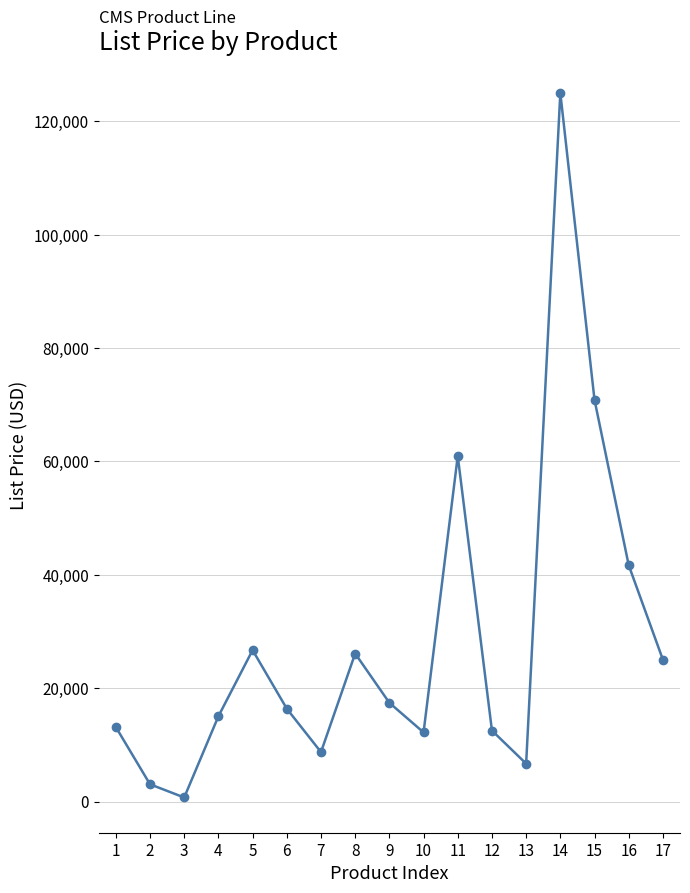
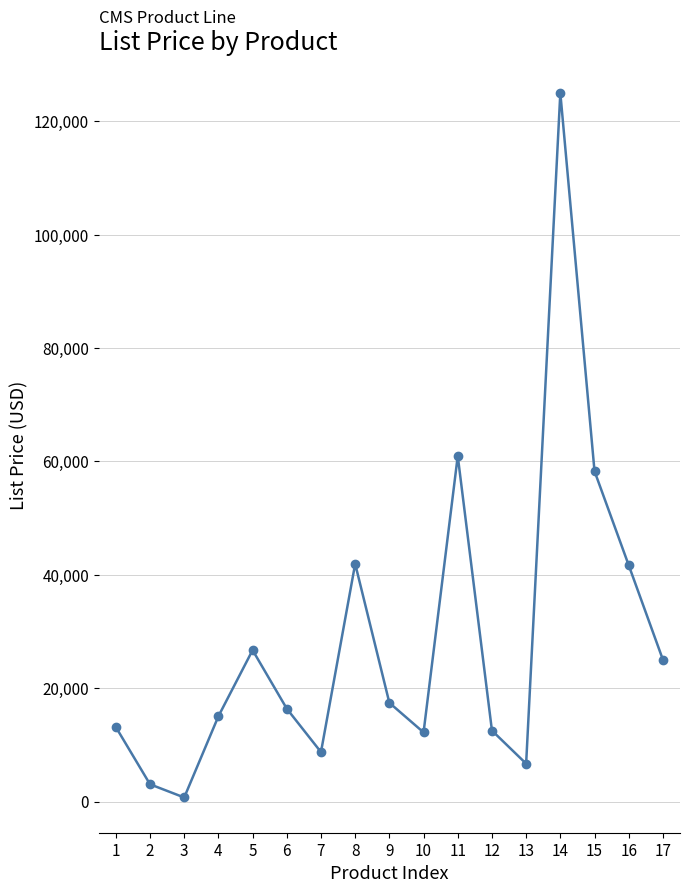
  {
    "1": "13,000",
    "2": "3,000",
    "3": "1,000",
    "4": "15,000",
    "5": "27,000",
    "6": "16,000",
    "7": "9,000",
-   "8": "26,000",
+   "8": "42,000",
    "9": "17,000",
    "10": "12,000",
    "11": "61,000",
    "12": "13,000",
    "13": "7,000",
    "14": "125,000",
-   "15": "71,000",
+   "15": "58,000",
    "16": "42,000",
    "17": "25,000"
  }
